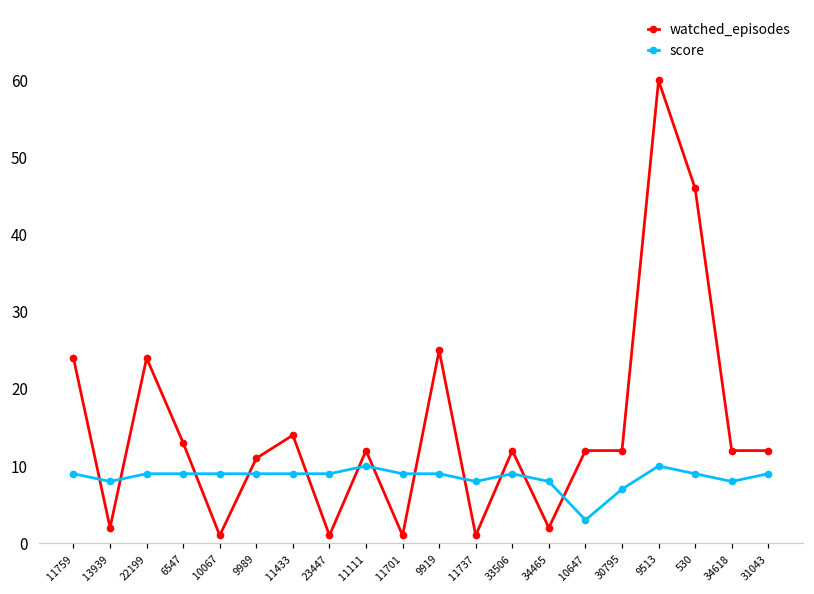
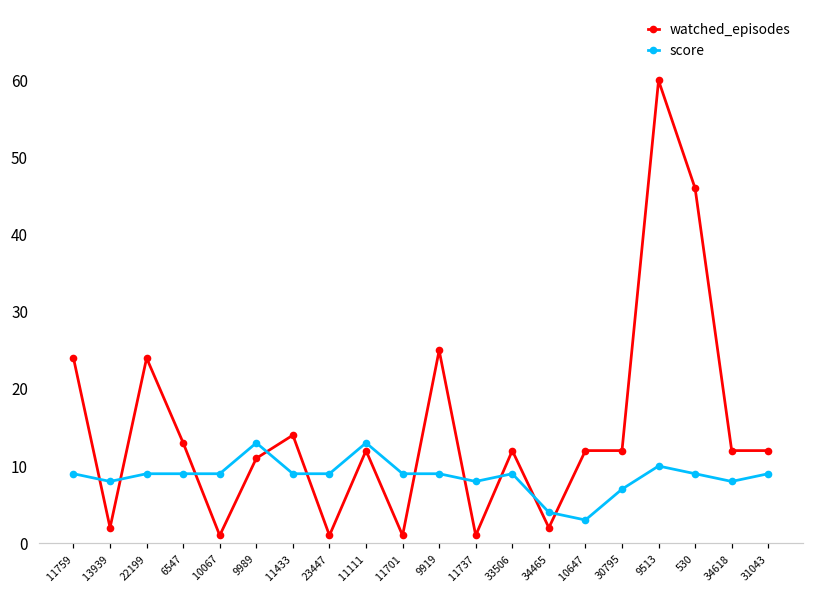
  {
    "watched_episodes": {
      "11759": 24,
      "13939": 2,
      "22199": 24,
      "6547": 13,
      "10067": 1,
      "9989": 11,
      "11433": 14,
      "23447": 1,
      "11111": 12,
      "11701": 1,
      "9919": 25,
      "11737": 1,
      "33506": 12,
      "34465": 2,
      "10647": 12,
      "30795": 12,
      "9513": 60,
      "530": 46,
      "34618": 12,
      "31043": 12
    },
    "score": {
      "11759": 9,
      "13939": 8,
      "22199": 9,
      "6547": 9,
      "10067": 9,
-     "9989": 9,
+     "9989": 13,
      "11433": 9,
      "23447": 9,
-     "11111": 10,
+     "11111": 13,
      "11701": 9,
      "9919": 9,
      "11737": 8,
      "33506": 9,
-     "34465": 8,
+     "34465": 4,
      "10647": 3,
      "30795": 7,
      "9513": 10,
      "530": 9,
      "34618": 8,
      "31043": 9
    }
  }
